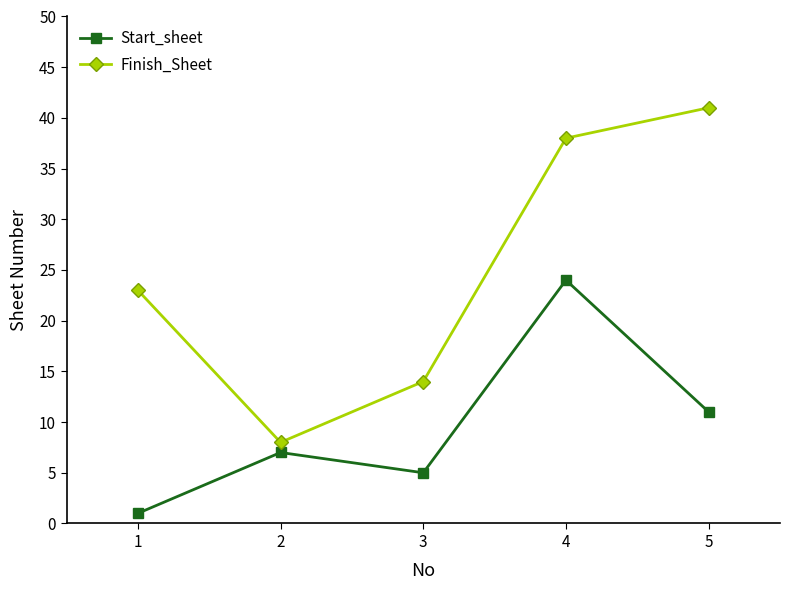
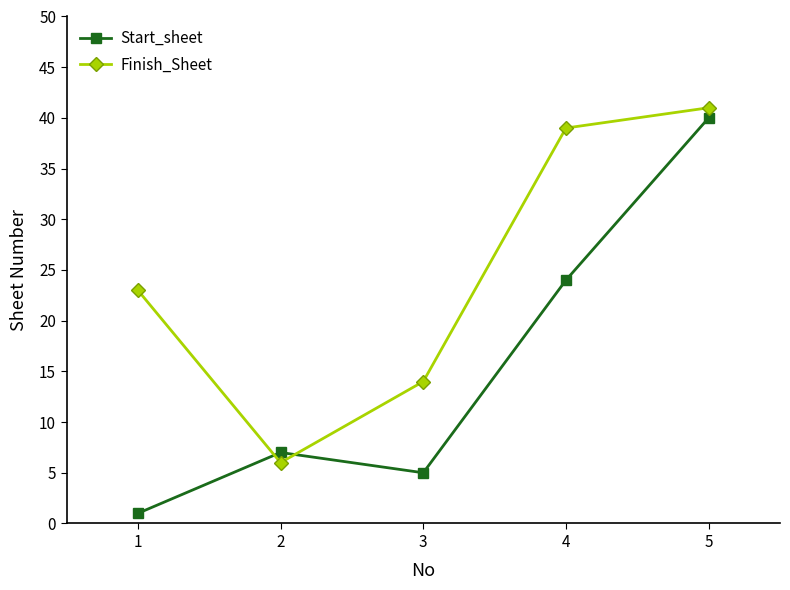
  {
    "Start_sheet": {
      "1": 1,
      "2": 7,
      "3": 5,
      "4": 24,
-     "5": 11
+     "5": 40
    },
    "Finish_Sheet": {
      "1": 23,
-     "2": 8,
+     "2": 6,
      "3": 14,
-     "4": 38,
+     "4": 39,
      "5": 41
    }
  }
